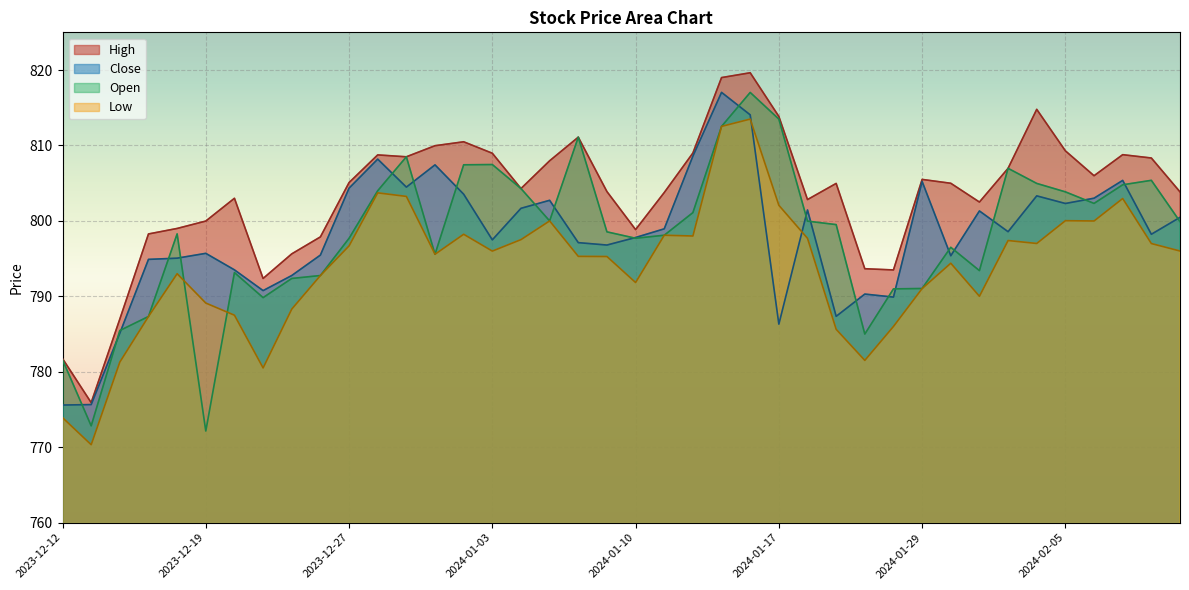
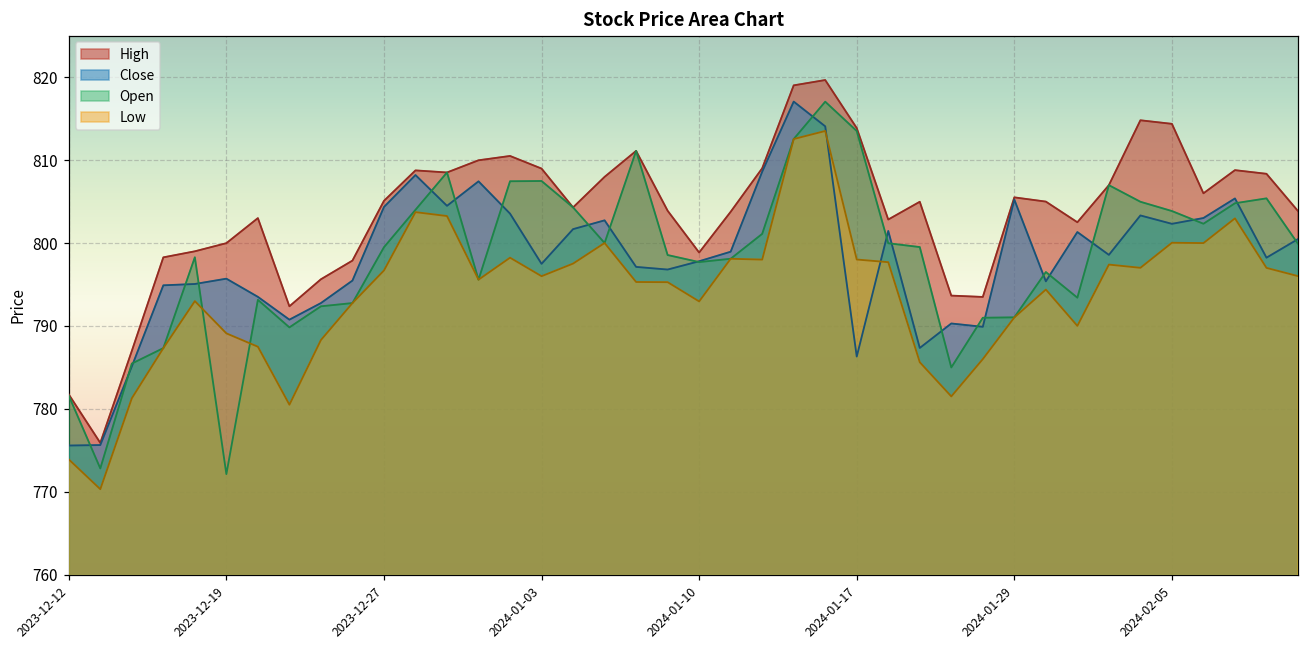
  {
    "High": {
      "2023-12-19": 800,
      "2023-12-27": 805,
      "2024-01-03": 809,
      "2024-01-10": 799,
      "2024-01-17": 814,
-     "2024-02-05": 809
+     "2024-02-05": 814
    },
    "Close": {
      "2023-12-12": 776,
      "2023-12-19": 796,
      "2023-12-27": 804,
      "2024-01-03": 797,
      "2024-01-17": 786,
      "2024-02-05": 802
    },
    "Open": {
      "2023-12-19": 772,
-     "2023-12-27": 798,
+     "2023-12-27": 799,
      "2024-01-03": 807,
      "2024-01-17": 814,
      "2024-02-05": 804
    },
    "Low": {
      "2023-12-12": 774,
      "2023-12-19": 789,
      "2023-12-27": 797,
      "2024-01-03": 796,
-     "2024-01-10": 792,
-     "2024-01-17": 802,
+     "2024-01-10": 793,
+     "2024-01-17": 798,
      "2024-02-05": 800
    }
  }
